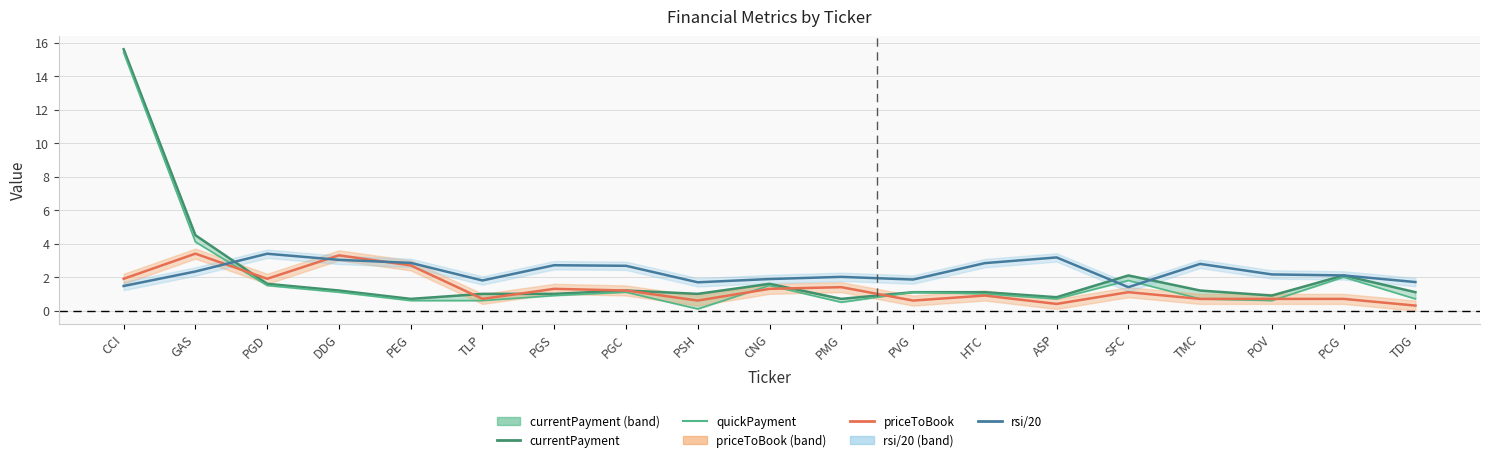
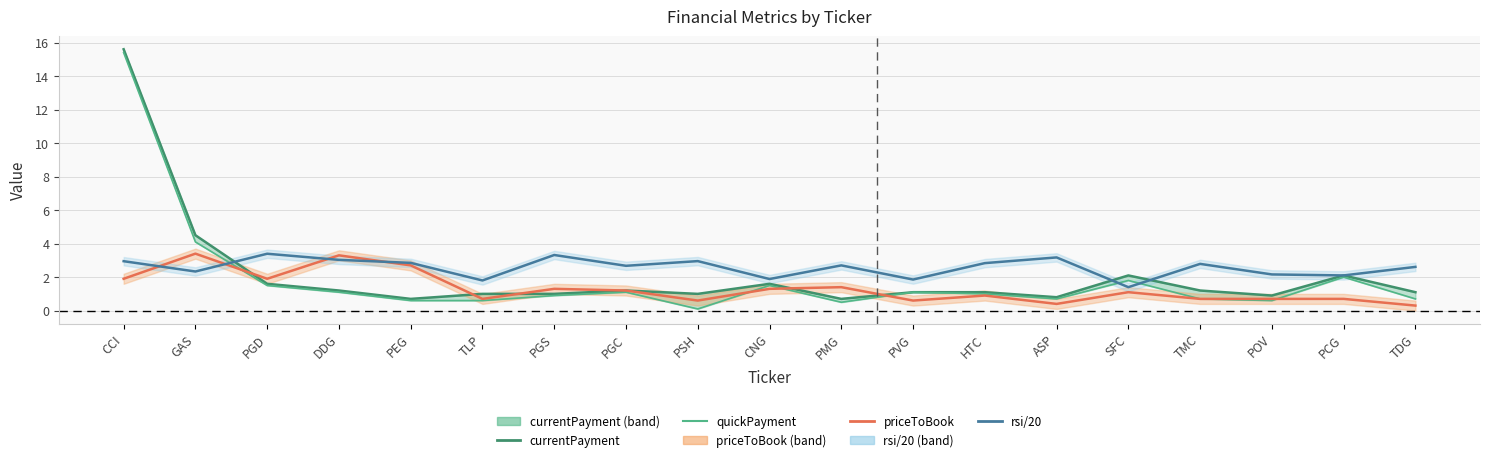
  {
    "rsi/20": {
-     "CCI": 1.5,
+     "CCI": 3.0,
      "GAS": 2.3,
      "PGD": 3.4,
      "DDG": 3.0,
      "TLP": 1.8,
-     "PGS": 2.7,
+     "PGS": 3.3,
      "PGC": 2.7,
-     "PSH": 1.7,
+     "PSH": 3.0,
      "CNG": 1.9,
-     "PMG": 2.0,
+     "PMG": 2.7,
      "PVG": 1.9,
      "HTC": 2.8,
      "ASP": 3.2,
      "TMC": 2.8,
      "POV": 2.2,
-     "TDG": 1.7
+     "TDG": 2.6
    }
  }
